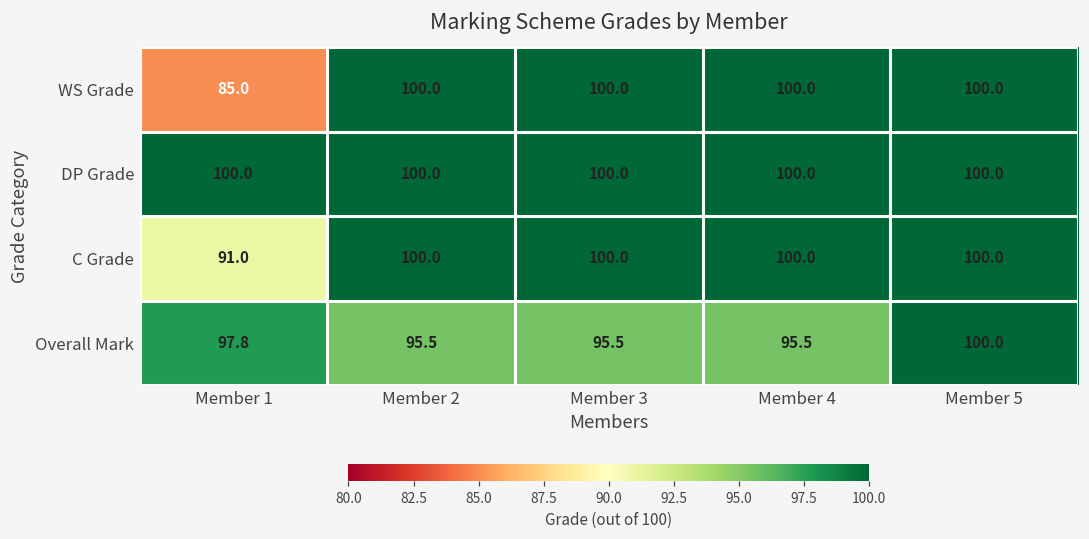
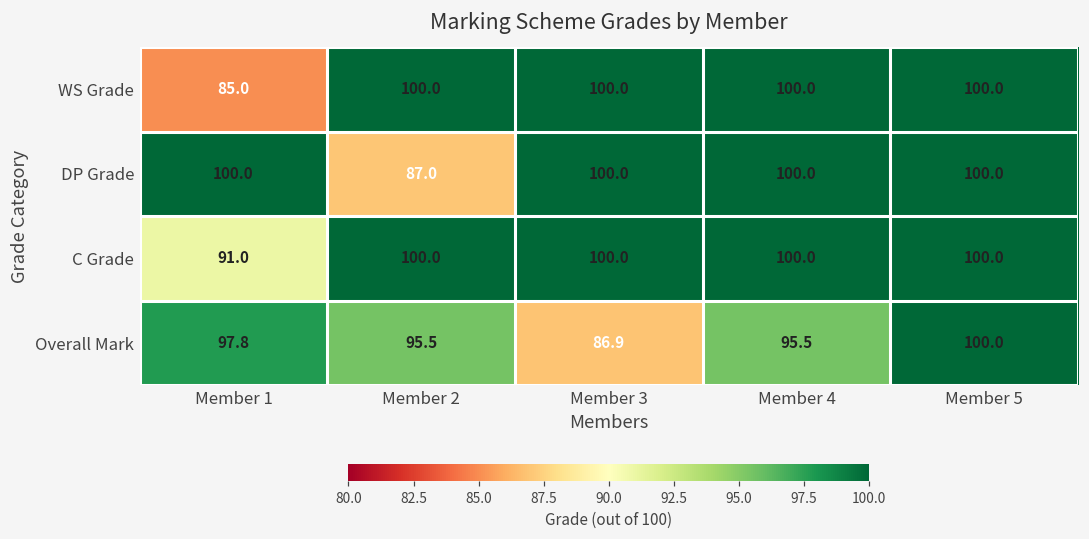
  {
    "WS Grade": {
      "Member 1": 85.0,
      "Member 2": 100.0,
      "Member 3": 100.0,
      "Member 4": 100.0,
      "Member 5": 100.0
    },
    "DP Grade": {
      "Member 1": 100.0,
-     "Member 2": 100.0,
+     "Member 2": 87.0,
      "Member 3": 100.0,
      "Member 4": 100.0,
      "Member 5": 100.0
    },
    "C Grade": {
      "Member 1": 91.0,
      "Member 2": 100.0,
      "Member 3": 100.0,
      "Member 4": 100.0,
      "Member 5": 100.0
    },
    "Overall Mark": {
      "Member 1": 97.8,
      "Member 2": 95.5,
-     "Member 3": 95.5,
+     "Member 3": 86.9,
      "Member 4": 95.5,
      "Member 5": 100.0
    }
  }
